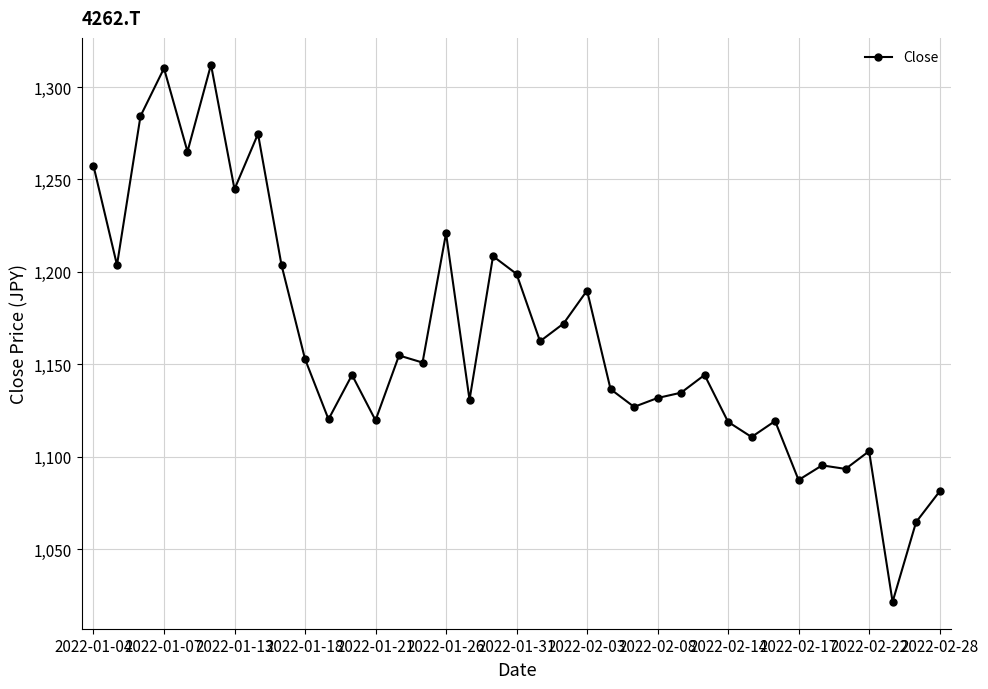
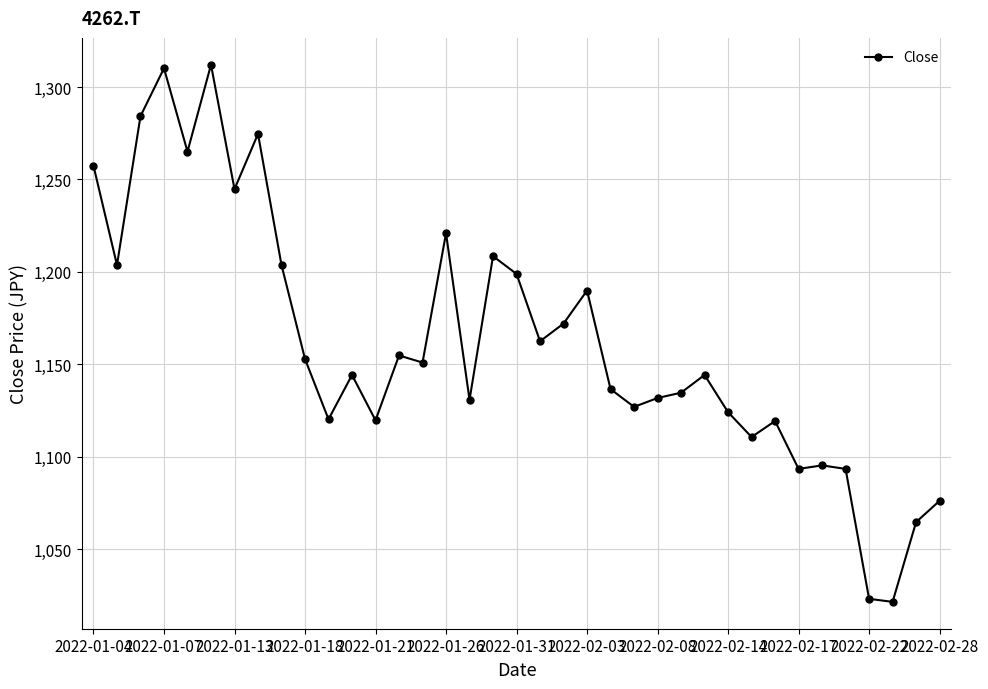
  {
    "2022-01-04": "1,257",
    "2022-01-07": "1,310",
    "2022-01-13": "1,245",
    "2022-01-18": "1,153",
    "2022-01-21": "1,120",
    "2022-01-26": "1,221",
    "2022-01-31": "1,199",
    "2022-02-03": "1,190",
    "2022-02-08": "1,132",
-   "2022-02-14": "1,119",
-   "2022-02-17": "1,087",
-   "2022-02-22": "1,103",
-   "2022-02-28": "1,081"
+   "2022-02-14": "1,124",
+   "2022-02-17": "1,093",
+   "2022-02-22": "1,023",
+   "2022-02-28": "1,076"
  }
